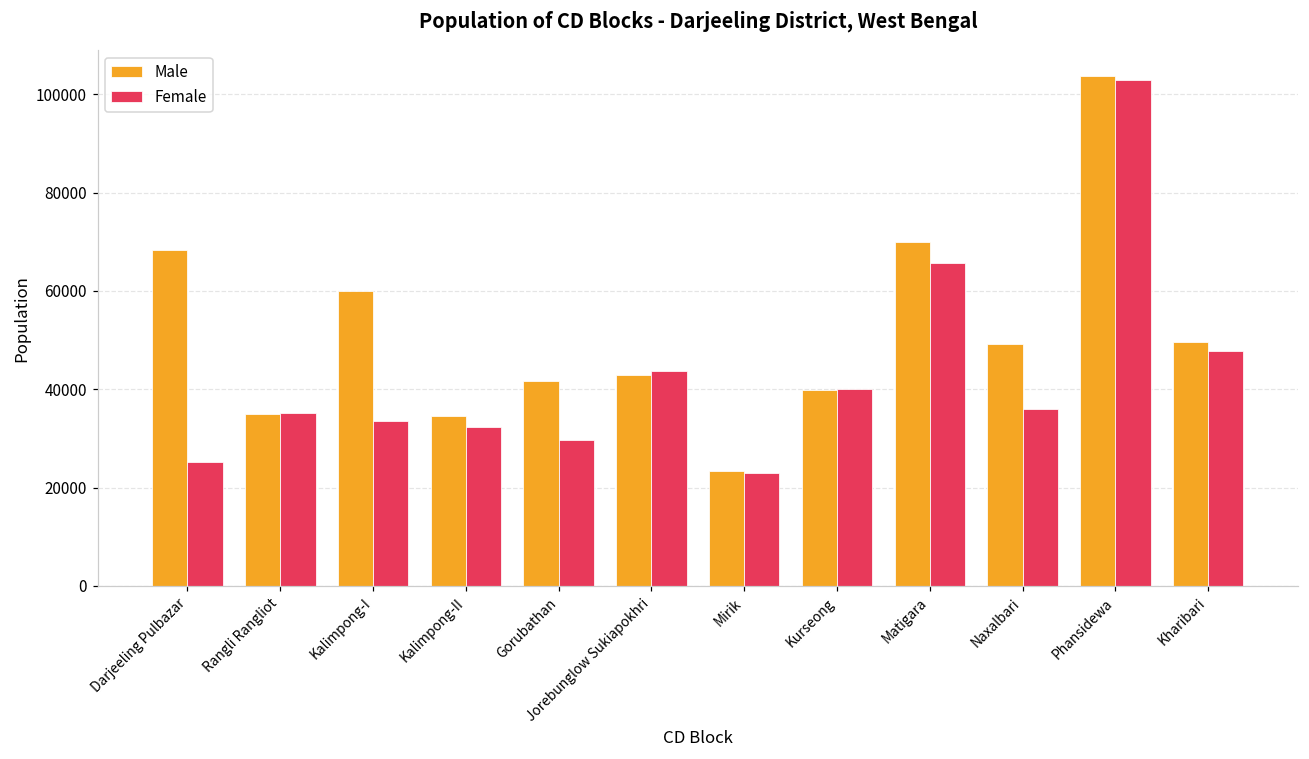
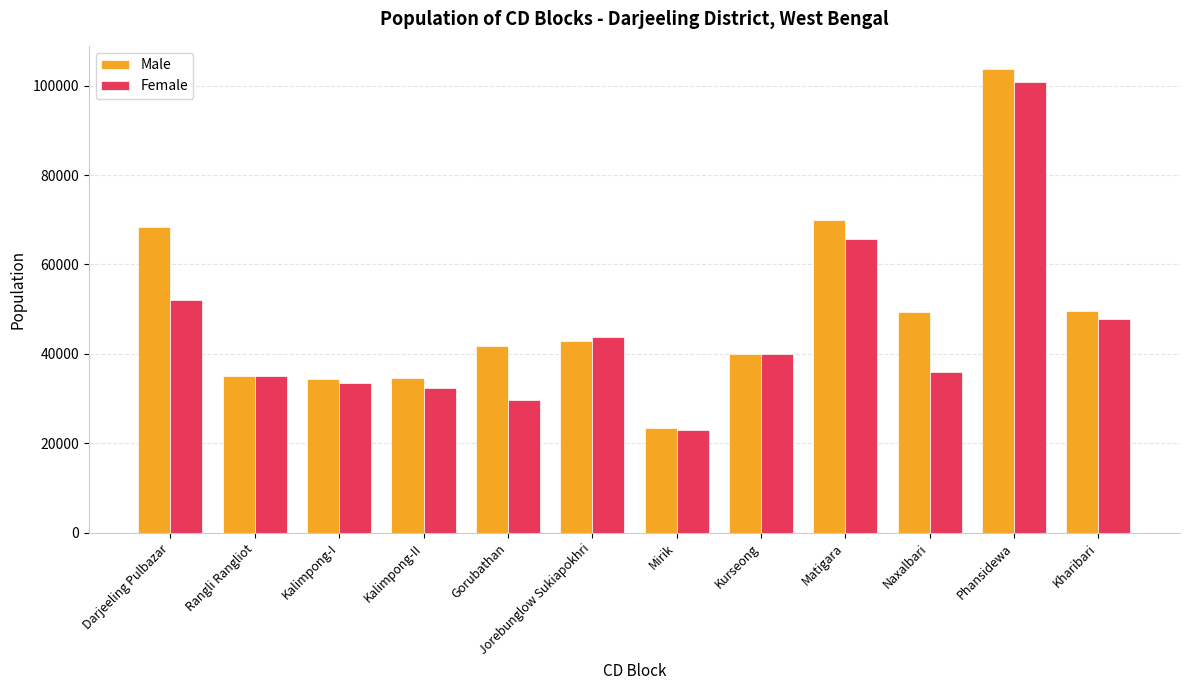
  {
    "Male": {
      "Darjeeling Pulbazar": 68000,
      "Rangli Rangliot": 35000,
-     "Kalimpong-I": 60000,
+     "Kalimpong-I": 34000,
      "Kalimpong-II": 35000,
      "Gorubathan": 42000,
      "Jorebunglow Sukiapokhri": 43000,
      "Mirik": 23000,
      "Kurseong": 40000,
      "Matigara": 70000,
      "Naxalbari": 49000,
      "Phansidewa": 104000,
      "Kharibari": 50000
    },
    "Female": {
-     "Darjeeling Pulbazar": 25000,
+     "Darjeeling Pulbazar": 52000,
      "Rangli Rangliot": 35000,
      "Kalimpong-I": 33000,
      "Kalimpong-II": 32000,
      "Gorubathan": 30000,
      "Jorebunglow Sukiapokhri": 44000,
      "Mirik": 23000,
      "Kurseong": 40000,
      "Matigara": 66000,
      "Naxalbari": 36000,
-     "Phansidewa": 103000,
+     "Phansidewa": 101000,
      "Kharibari": 48000
    }
  }
